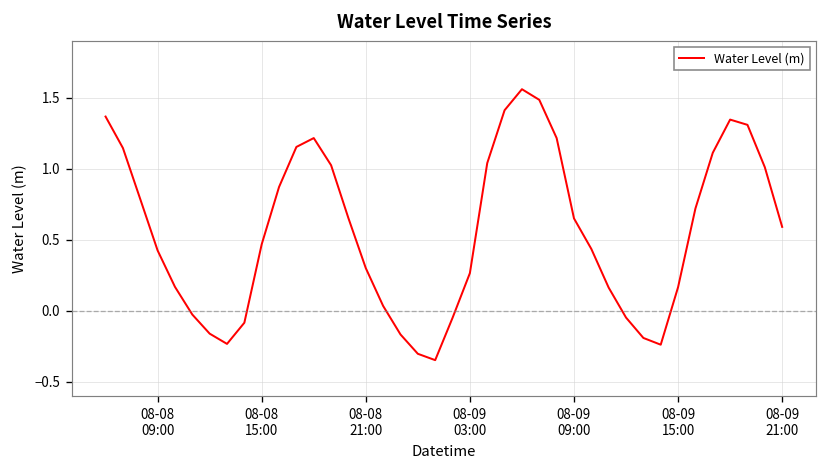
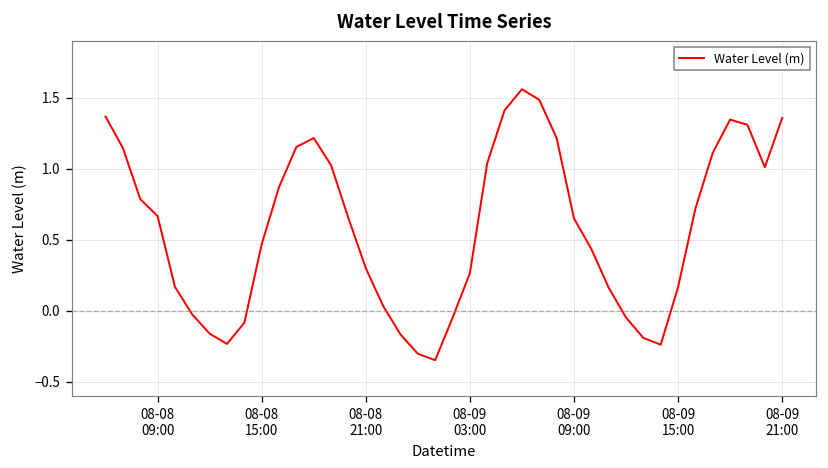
  {
-   "08-08 09:00": 0.43,
+   "08-08 09:00": 0.67,
    "08-08 15:00": 0.47,
    "08-08 21:00": 0.30,
    "08-09 03:00": 0.27,
    "08-09 09:00": 0.65,
    "08-09 15:00": 0.17,
-   "08-09 21:00": 0.59
+   "08-09 21:00": 1.36
  }
